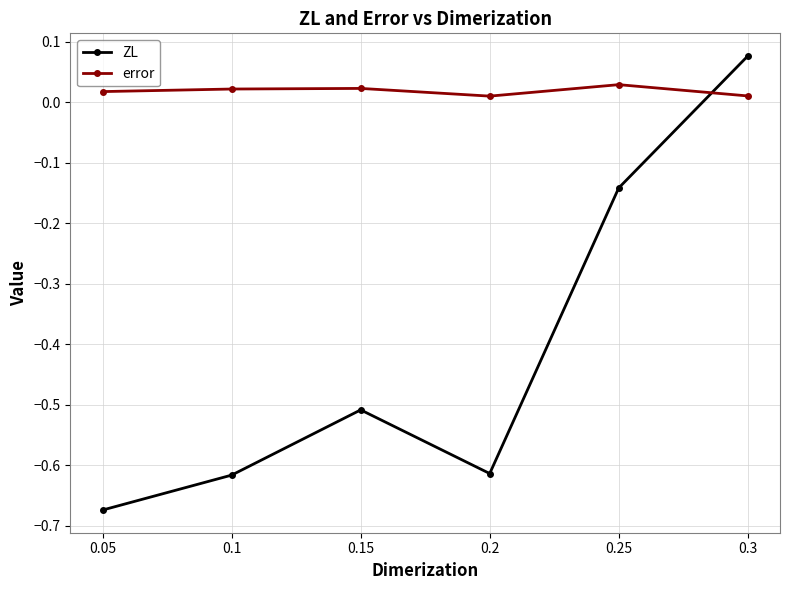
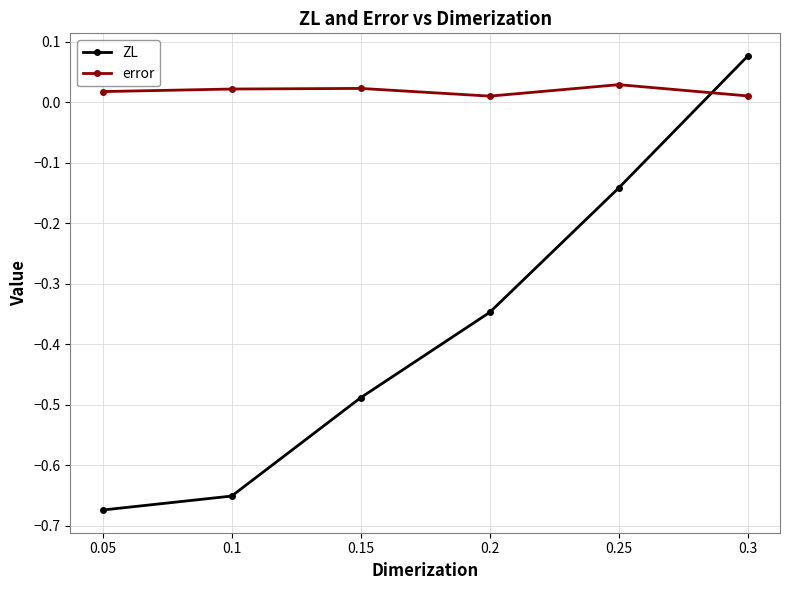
  {
    "ZL": {
      "0.05": -0.67,
-     "0.1": -0.62,
-     "0.15": -0.51,
-     "0.2": -0.61,
+     "0.1": -0.65,
+     "0.15": -0.49,
+     "0.2": -0.35,
      "0.25": -0.14,
      "0.3": 0.08
    },
    "error": {
      "0.05": 0.02,
      "0.1": 0.02,
      "0.15": 0.02,
      "0.2": 0.01,
      "0.25": 0.03,
      "0.3": 0.01
    }
  }
